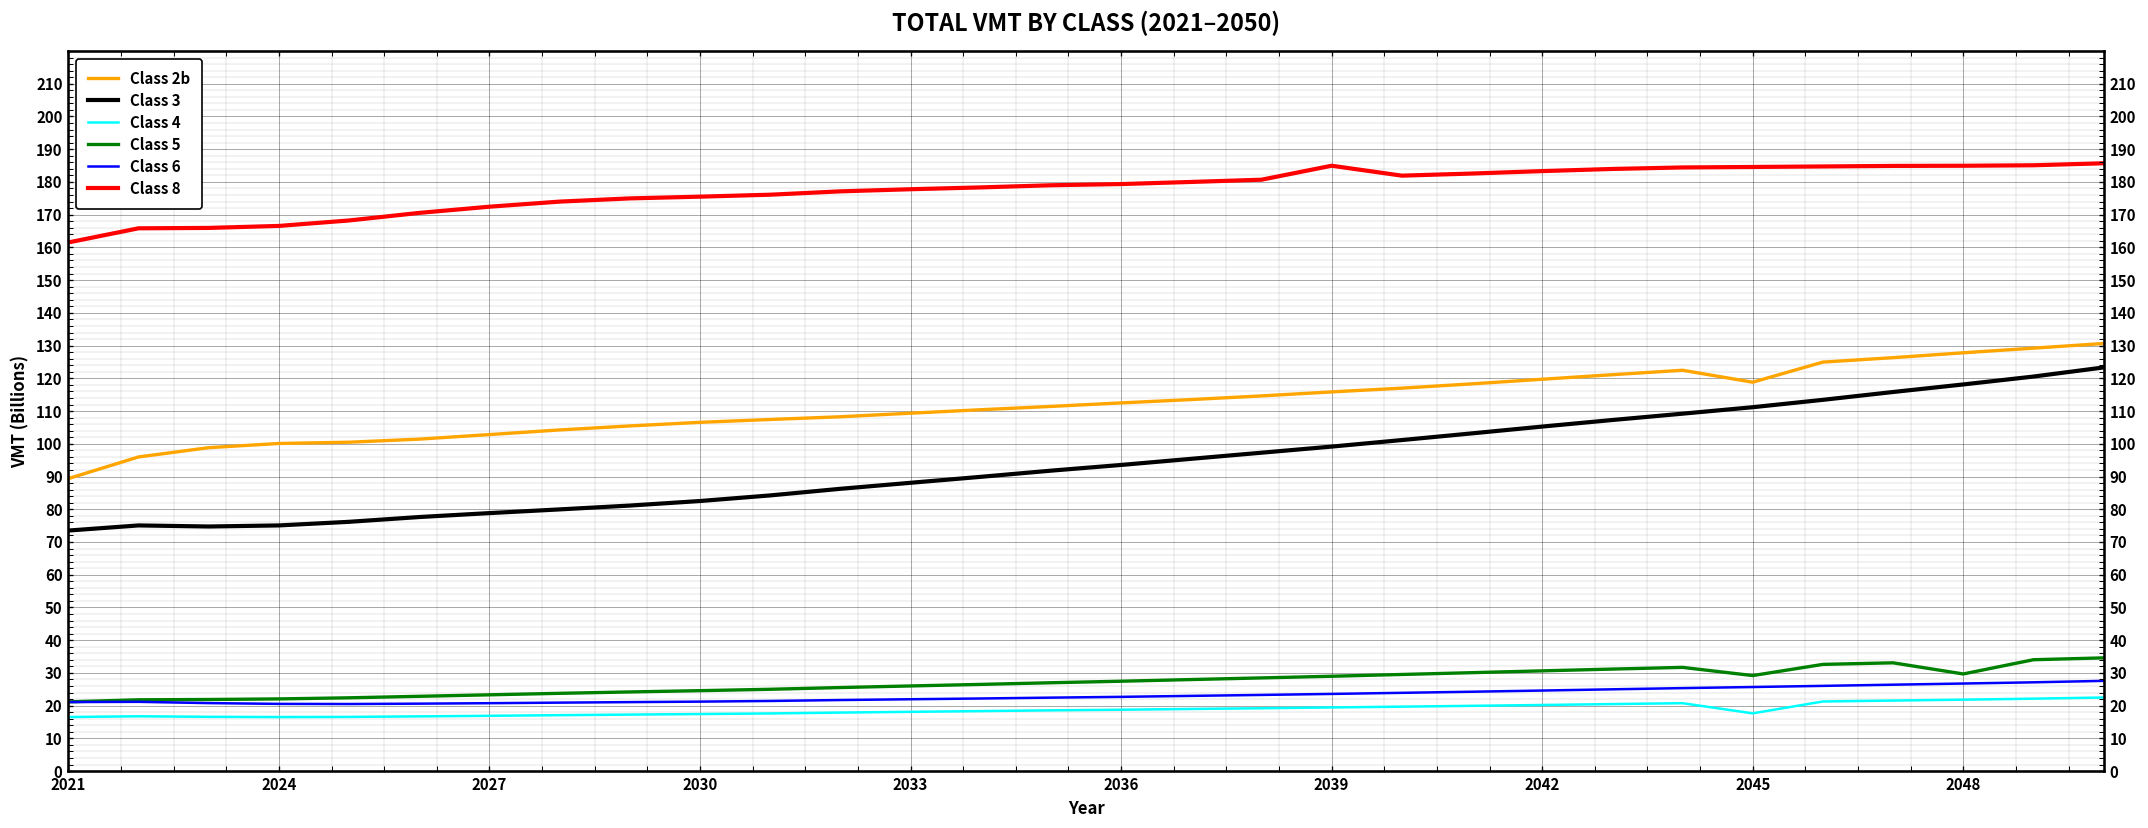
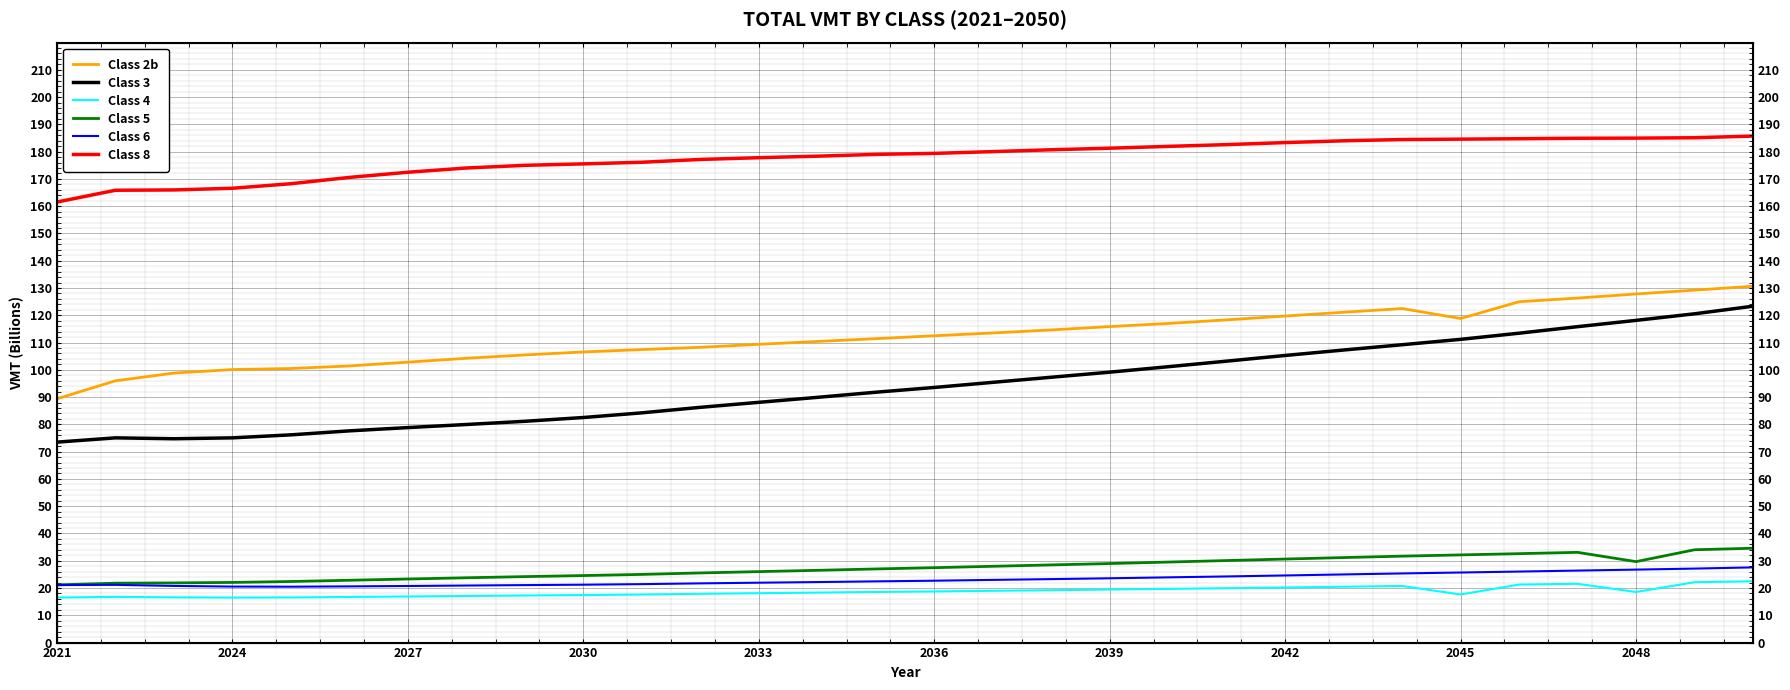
  {
    "Class 2b": {
      "2021": 89,
      "2024": 100,
      "2027": 103,
      "2030": 107,
      "2033": 109,
      "2036": 112,
      "2039": 116,
      "2042": 120,
      "2045": 119,
      "2048": 128
    },
    "Class 3": {
      "2021": 73,
      "2024": 75,
      "2027": 79,
      "2030": 83,
      "2033": 88,
      "2036": 94,
      "2039": 99,
      "2042": 105,
      "2045": 111,
      "2048": 118
    },
    "Class 4": {
      "2021": 17,
      "2024": 17,
      "2027": 17,
      "2030": 17,
      "2033": 18,
      "2036": 19,
      "2039": 19,
      "2042": 20,
      "2045": 18,
-     "2048": 22
+     "2048": 19
    },
    "Class 5": {
      "2024": 22,
      "2027": 23,
      "2030": 25,
      "2033": 26,
      "2036": 27,
      "2039": 29,
      "2042": 31,
-     "2045": 29,
+     "2045": 32,
      "2048": 30
    },
    "Class 6": {
      "2024": 21,
      "2027": 21,
      "2030": 21,
      "2033": 22,
      "2036": 23,
      "2039": 24,
      "2042": 25,
      "2045": 26,
      "2048": 27
    },
    "Class 8": {
      "2021": 162,
      "2024": 167,
      "2027": 172,
      "2030": 176,
      "2033": 178,
      "2036": 179,
-     "2039": 185,
+     "2039": 181,
      "2042": 183,
      "2045": 185,
      "2048": 185
    }
  }
